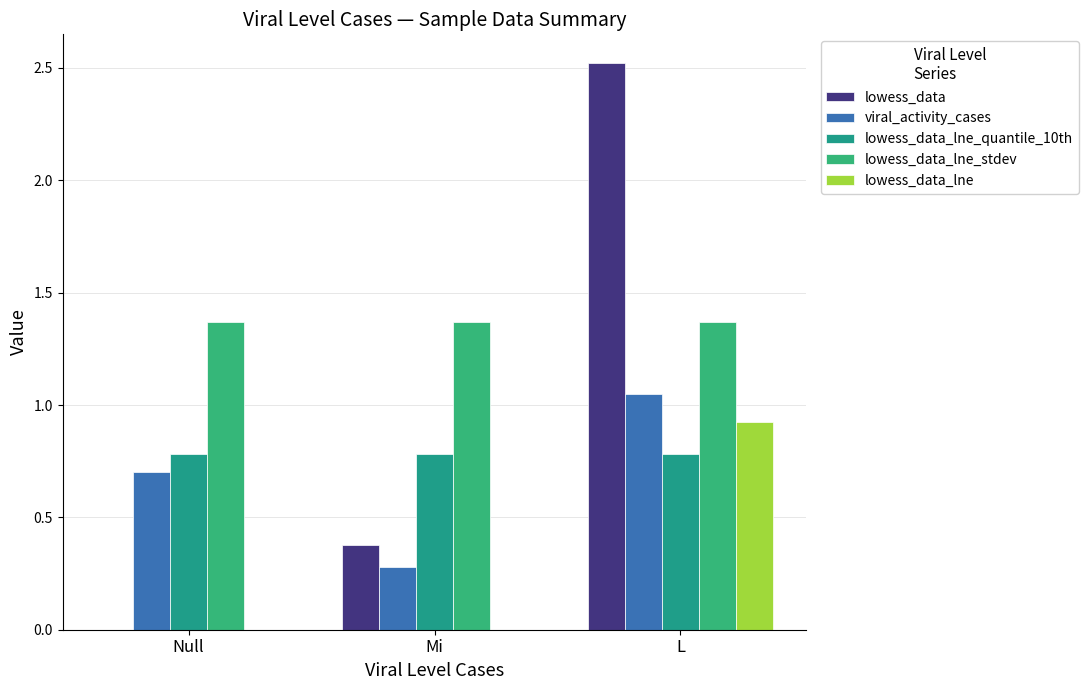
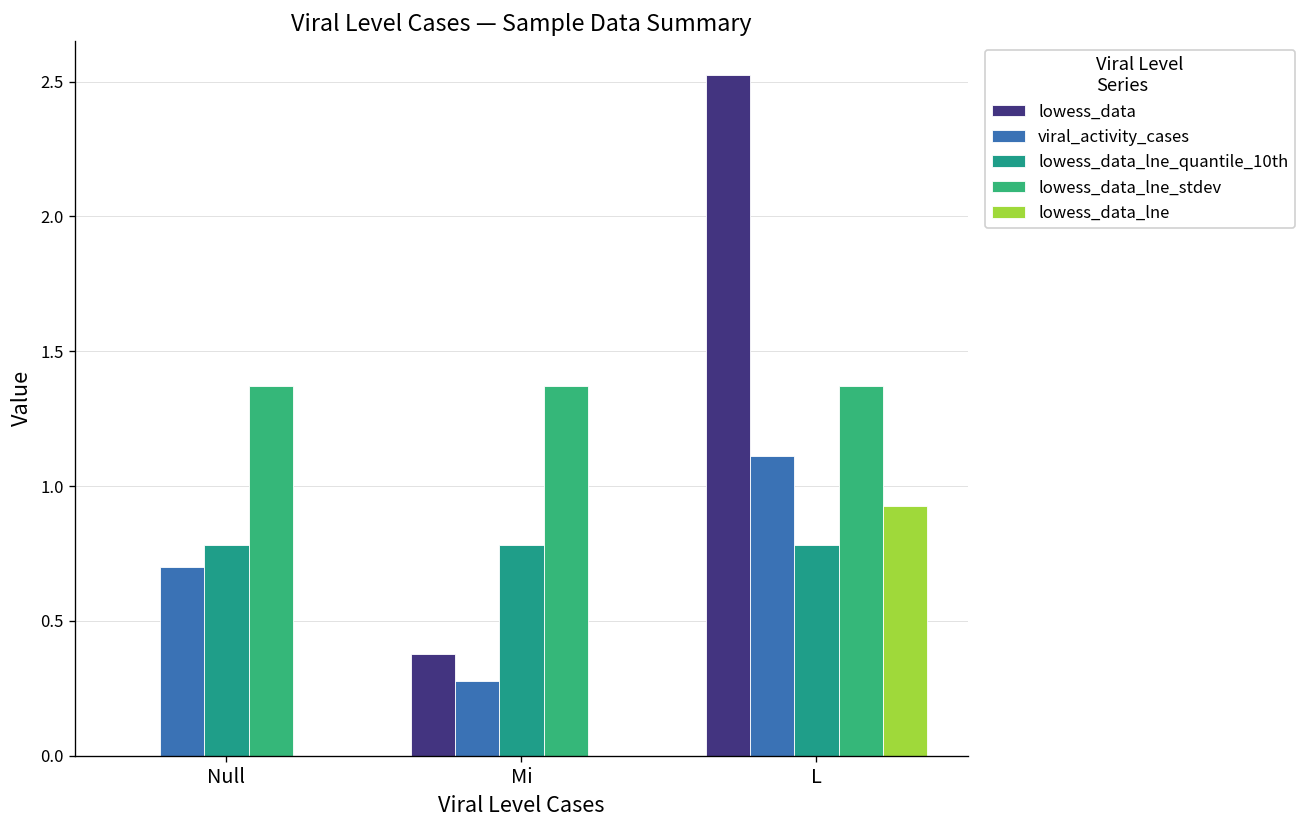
  {
    "lowess_data": {
      "Null": 0.00,
      "Mi": 0.38,
      "L": 2.52
    },
    "viral_activity_cases": {
      "Null": 0.70,
      "Mi": 0.28,
-     "L": 1.05
+     "L": 1.11
    },
    "lowess_data_lne": {
      "Null": 0.00,
      "Mi": 0.00,
      "L": 0.93
    }
  }
